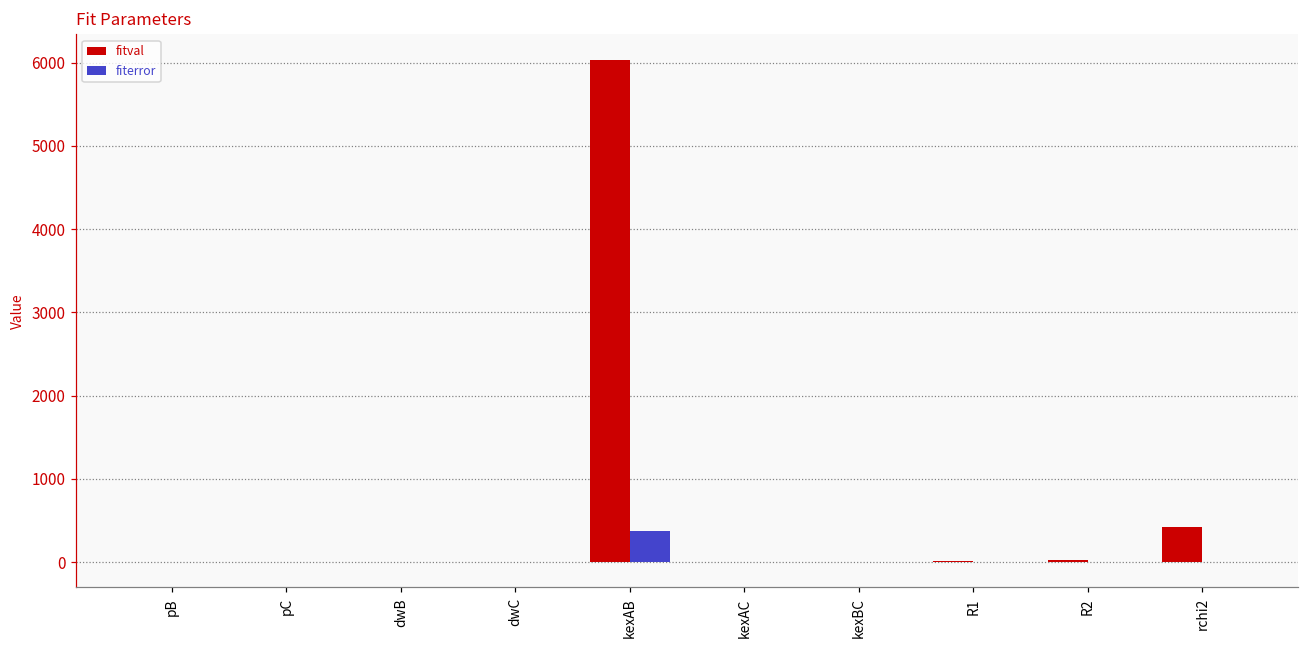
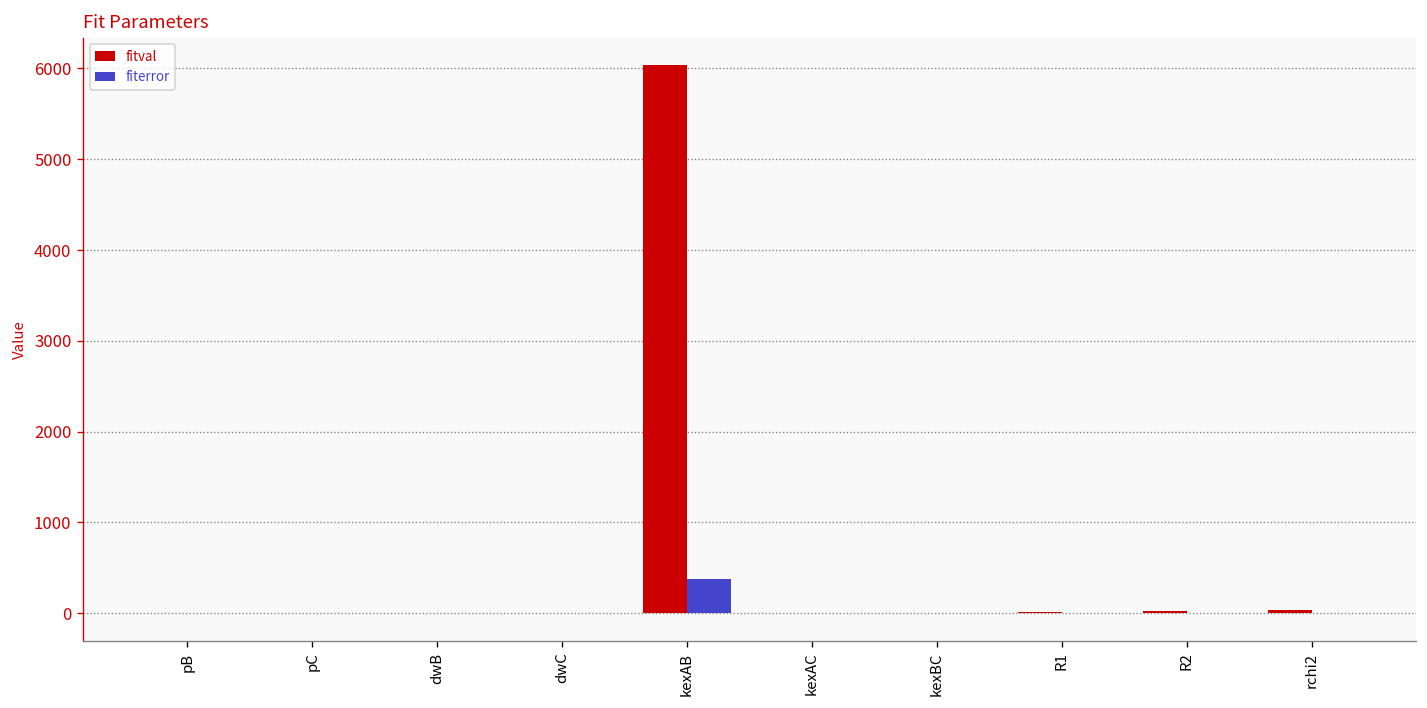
  {
    "fitval": {
      "pC": 0,
      "dwC": 0,
      "kexAB": 6000,
      "kexAC": 0,
      "kexBC": 0,
-     "rchi2": 400
+     "rchi2": 0
    },
    "fiterror": {
      "pC": 0,
      "dwC": 0,
      "kexAB": 400,
      "kexAC": 0,
      "kexBC": 0,
      "rchi2": 0
    }
  }
